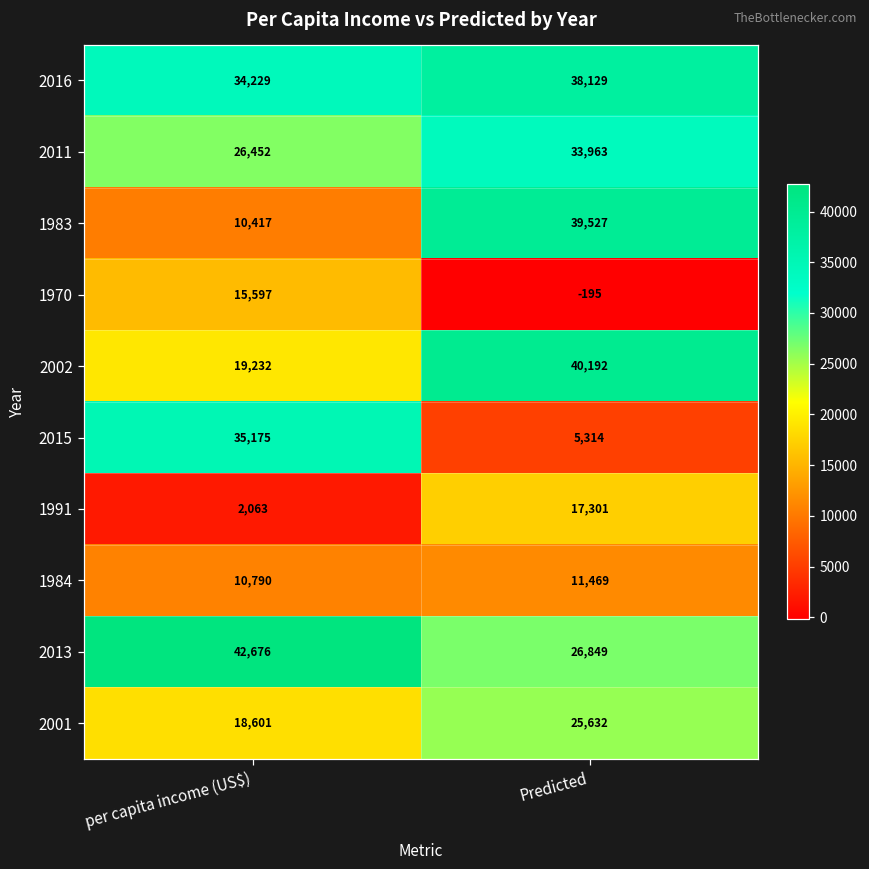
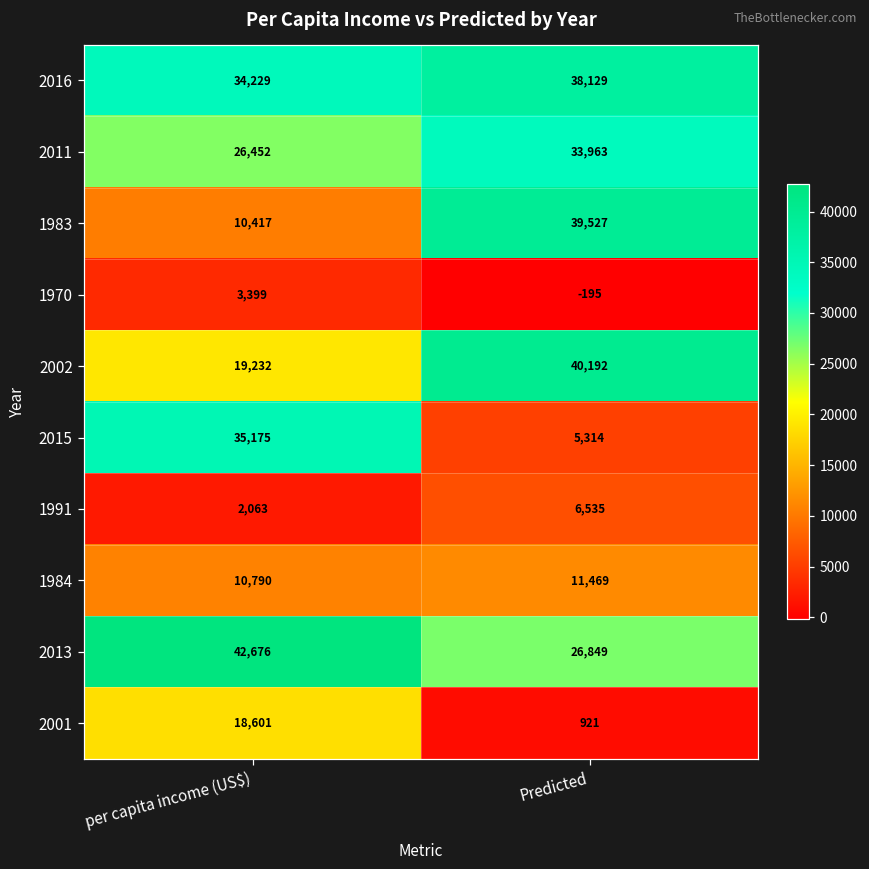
  {
    "2016": {
      "per capita income (US$)": "34,229",
      "Predicted": "38,129"
    },
    "2011": {
      "per capita income (US$)": "26,452",
      "Predicted": "33,963"
    },
    "1983": {
      "per capita income (US$)": "10,417",
      "Predicted": "39,527"
    },
    "1970": {
-     "per capita income (US$)": "15,597",
+     "per capita income (US$)": "3,399",
      "Predicted": "-195"
    },
    "2002": {
      "per capita income (US$)": "19,232",
      "Predicted": "40,192"
    },
    "2015": {
      "per capita income (US$)": "35,175",
      "Predicted": "5,314"
    },
    "1991": {
      "per capita income (US$)": "2,063",
-     "Predicted": "17,301"
+     "Predicted": "6,535"
    },
    "1984": {
      "per capita income (US$)": "10,790",
      "Predicted": "11,469"
    },
    "2013": {
      "per capita income (US$)": "42,676",
      "Predicted": "26,849"
    },
    "2001": {
      "per capita income (US$)": "18,601",
-     "Predicted": "25,632"
+     "Predicted": "921"
    }
  }
